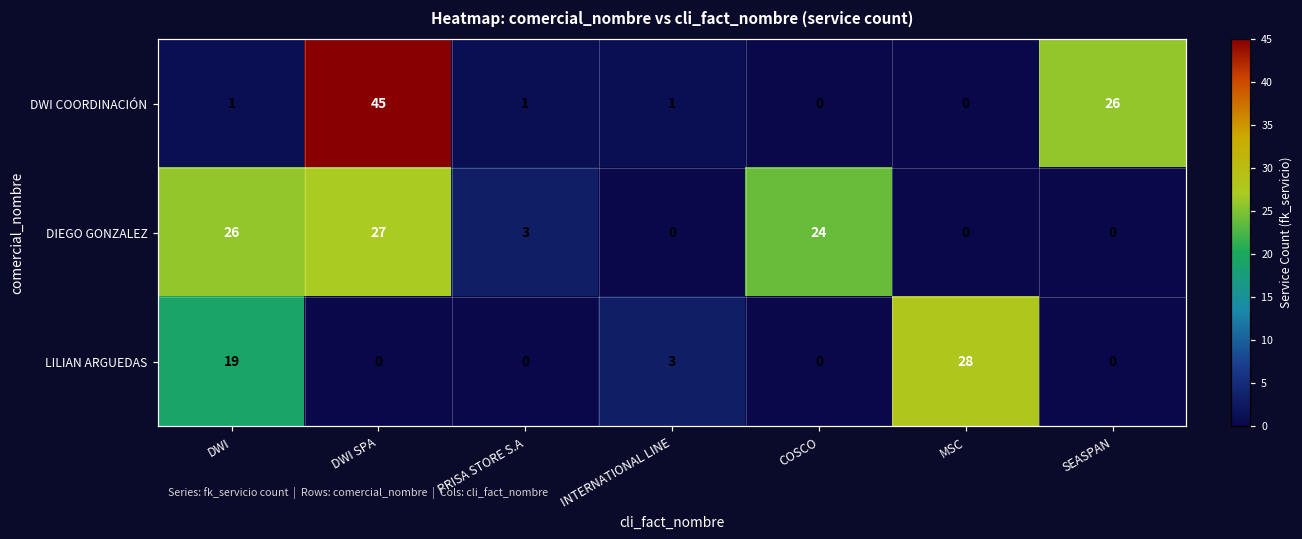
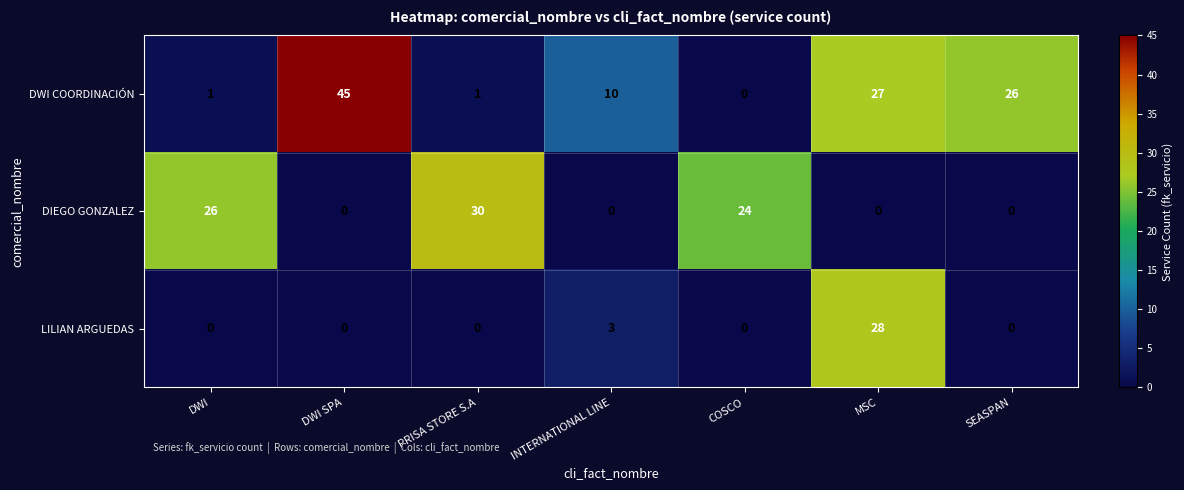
  {
    "DWI COORDINACIÓN": {
      "DWI": 1,
      "DWI SPA": 45,
      "PRISA STORE S.A": 1,
-     "INTERNATIONAL LINE": 1,
+     "INTERNATIONAL LINE": 10,
      "COSCO": 0,
-     "MSC": 0,
+     "MSC": 27,
      "SEASPAN": 26
    },
    "DIEGO GONZALEZ": {
      "DWI": 26,
-     "DWI SPA": 27,
-     "PRISA STORE S.A": 3,
+     "DWI SPA": 0,
+     "PRISA STORE S.A": 30,
      "INTERNATIONAL LINE": 0,
      "COSCO": 24,
      "MSC": 0,
      "SEASPAN": 0
    },
    "LILIAN ARGUEDAS": {
-     "DWI": 19,
+     "DWI": 0,
      "DWI SPA": 0,
      "PRISA STORE S.A": 0,
      "INTERNATIONAL LINE": 3,
      "COSCO": 0,
      "MSC": 28,
      "SEASPAN": 0
    }
  }
